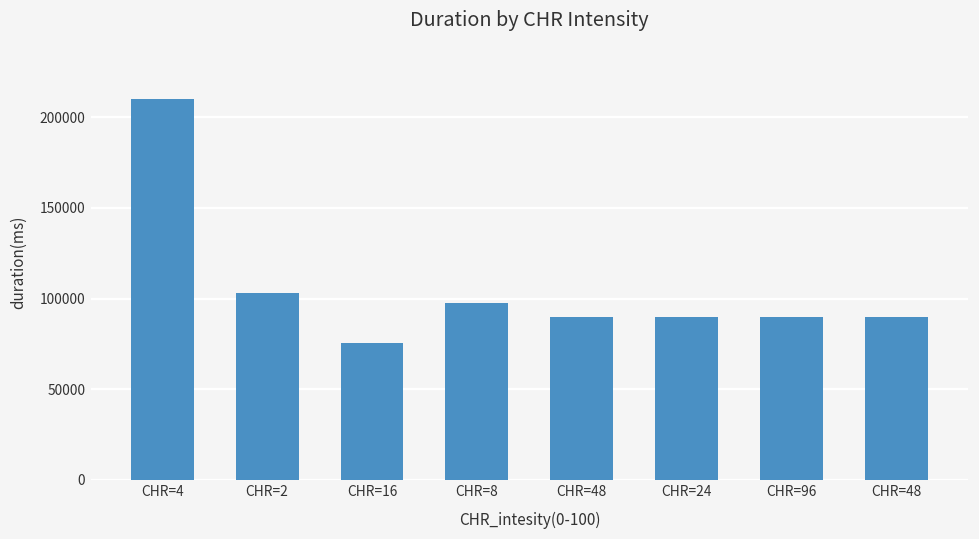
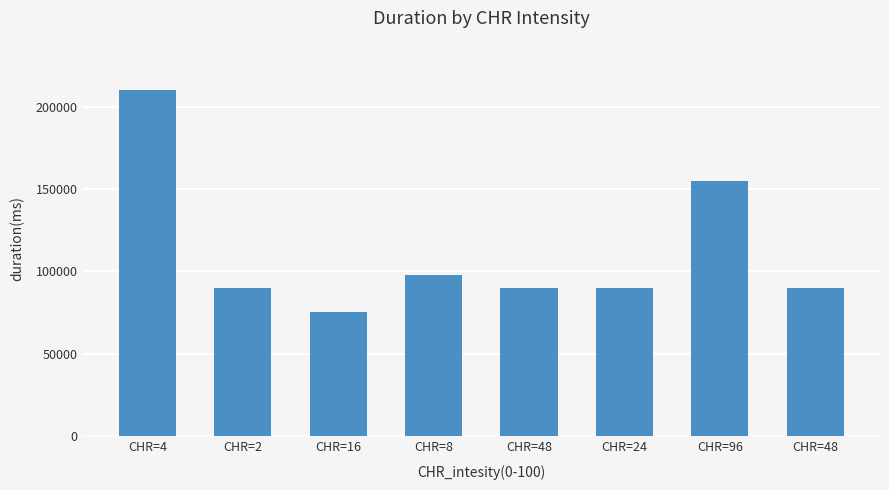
  {
    "CHR=4": 210000,
-   "CHR=2": 103000,
+   "CHR=2": 90000,
    "CHR=16": 76000,
    "CHR=8": 98000,
    "CHR=24": 90000,
-   "CHR=96": 90000
+   "CHR=96": 155000
  }
